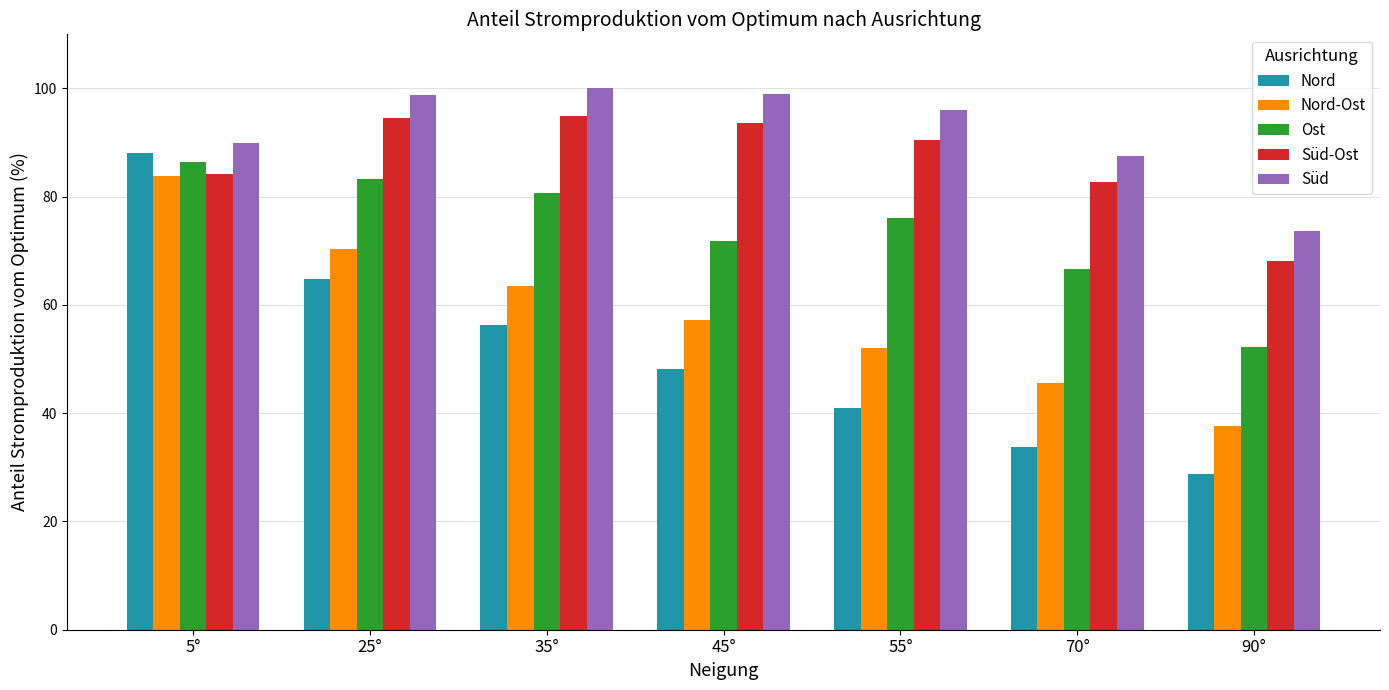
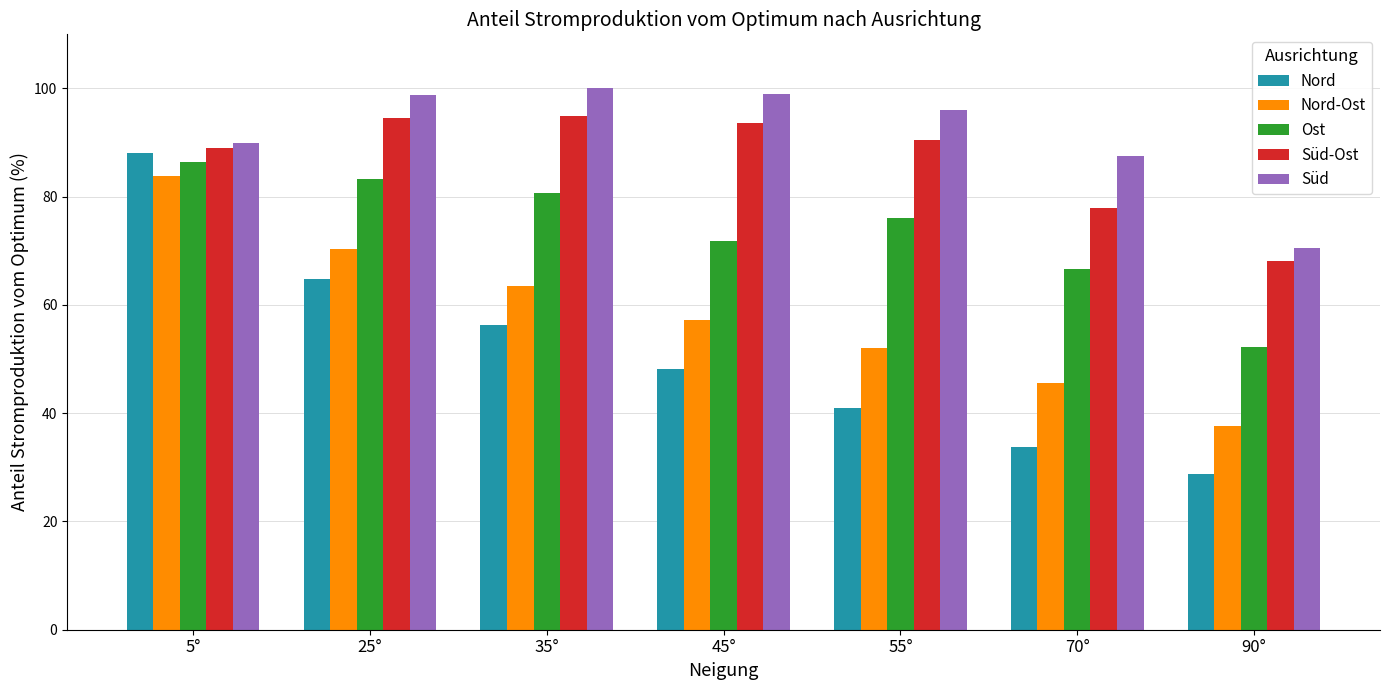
  {
    "Nord": {
      "5°": 88,
      "25°": 65,
      "35°": 56,
      "45°": 48,
      "55°": 41,
      "70°": 34,
      "90°": 29
    },
    "Nord-Ost": {
      "5°": 84,
      "25°": 70,
      "35°": 64,
      "45°": 57,
      "55°": 52,
      "70°": 46,
      "90°": 38
    },
    "Ost": {
      "5°": 86,
      "25°": 83,
      "35°": 81,
      "45°": 72,
      "55°": 76,
      "70°": 67,
      "90°": 52
    },
    "Süd-Ost": {
-     "5°": 84,
+     "5°": 89,
      "25°": 95,
      "35°": 95,
      "45°": 94,
      "55°": 90,
-     "70°": 83,
+     "70°": 78,
      "90°": 68
    },
    "Süd": {
      "5°": 90,
      "25°": 99,
      "35°": 100,
      "45°": 99,
      "55°": 96,
      "70°": 88,
-     "90°": 74
+     "90°": 71
    }
  }
